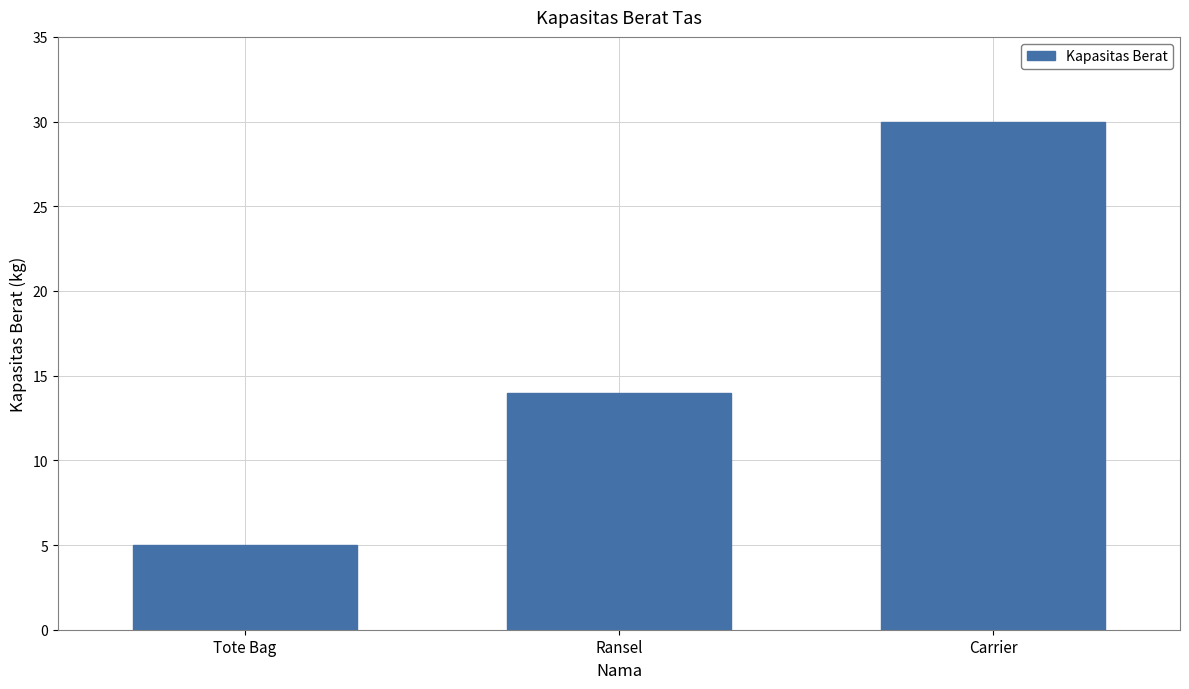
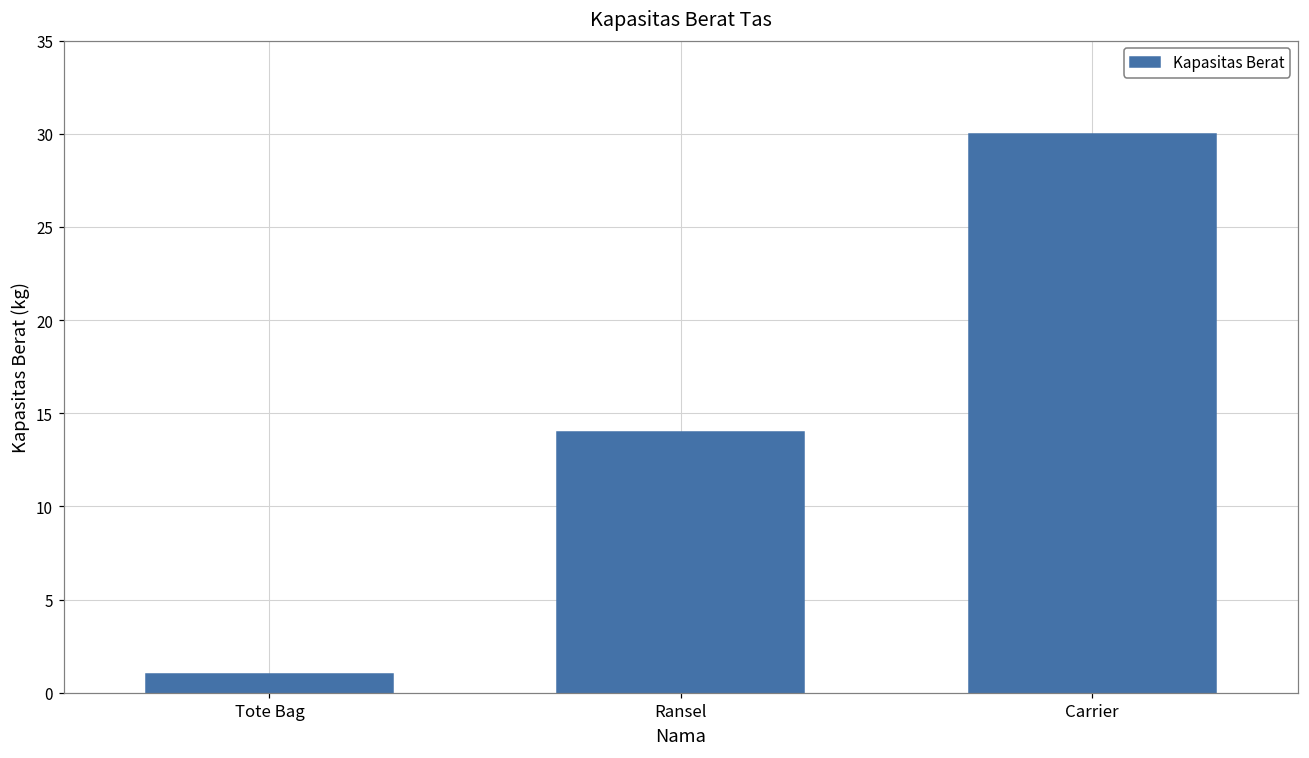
  {
-   "Tote Bag": 5,
+   "Tote Bag": 1,
    "Ransel": 14,
    "Carrier": 30
  }
